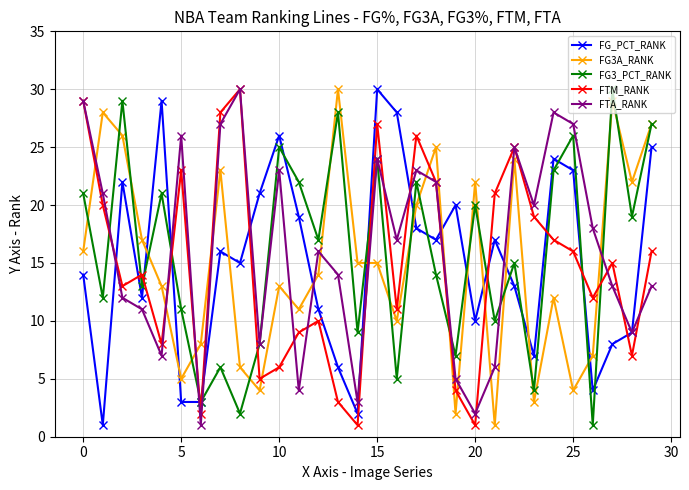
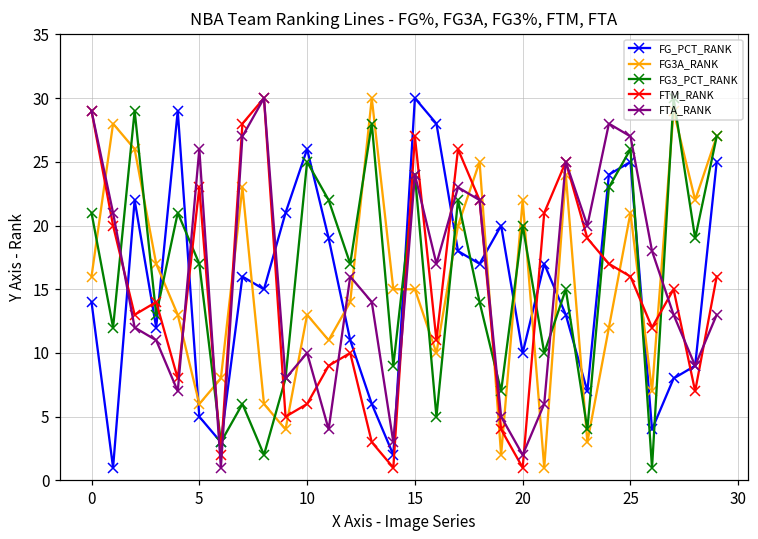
  {
    "FG_PCT_RANK": {
      "0": 14,
-     "5": 3,
+     "5": 5,
      "10": 26,
      "15": 30,
      "20": 10,
-     "25": 23
+     "25": 25
    },
    "FG3A_RANK": {
      "0": 16,
-     "5": 5,
+     "5": 6,
      "10": 13,
      "15": 15,
      "20": 22,
-     "25": 4
+     "25": 21
    },
    "FG3_PCT_RANK": {
      "0": 21,
-     "5": 11,
+     "5": 17,
      "10": 25,
      "20": 20,
      "25": 26
    },
    "FTM_RANK": {
      "5": 23,
      "10": 6,
      "15": 27,
      "20": 1,
      "25": 16
    },
    "FTA_RANK": {
      "5": 26,
-     "10": 23,
+     "10": 10,
      "20": 2,
      "25": 27
    }
  }
